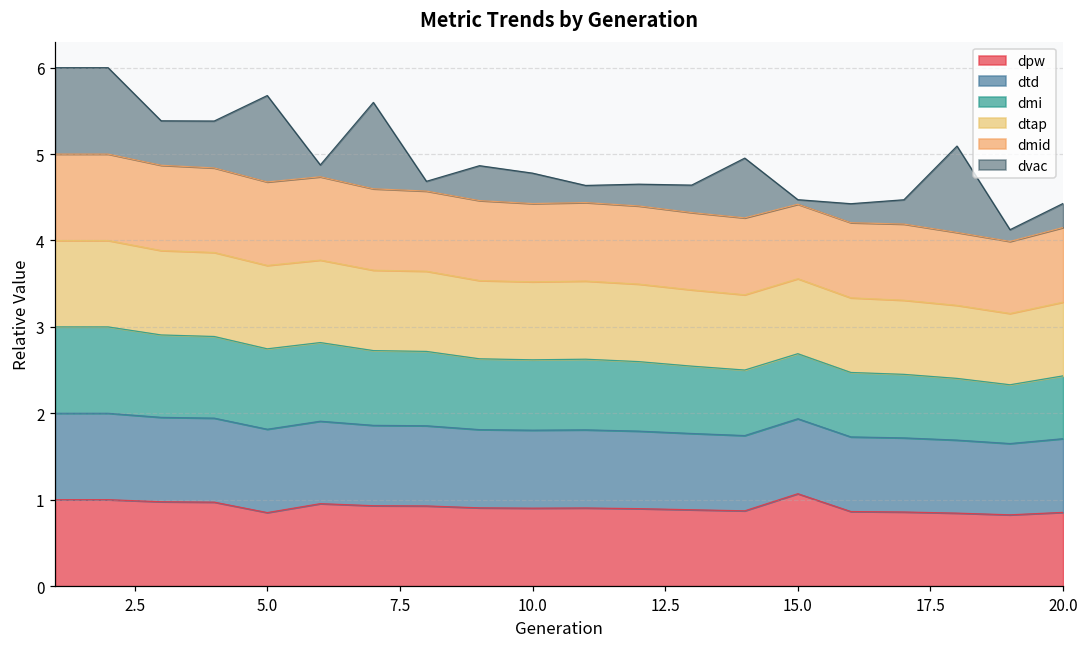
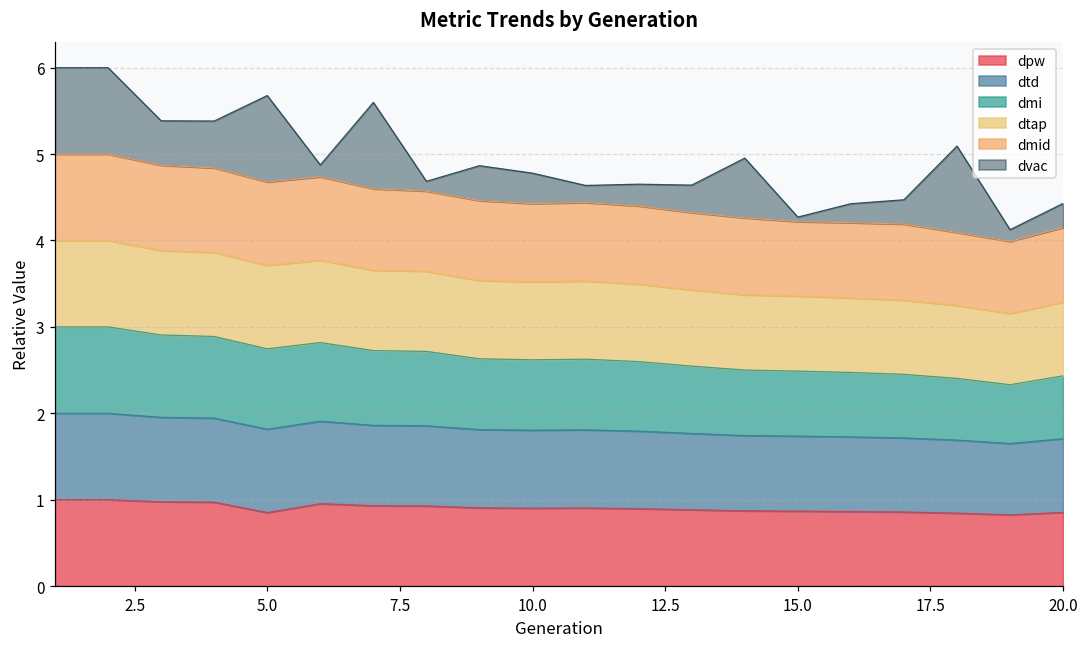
  {
    "dpw": {
      "5.0": 0.9,
      "10.0": 0.9,
-     "15.0": 1.1,
+     "15.0": 0.9,
      "20.0": 0.9
    }
  }
